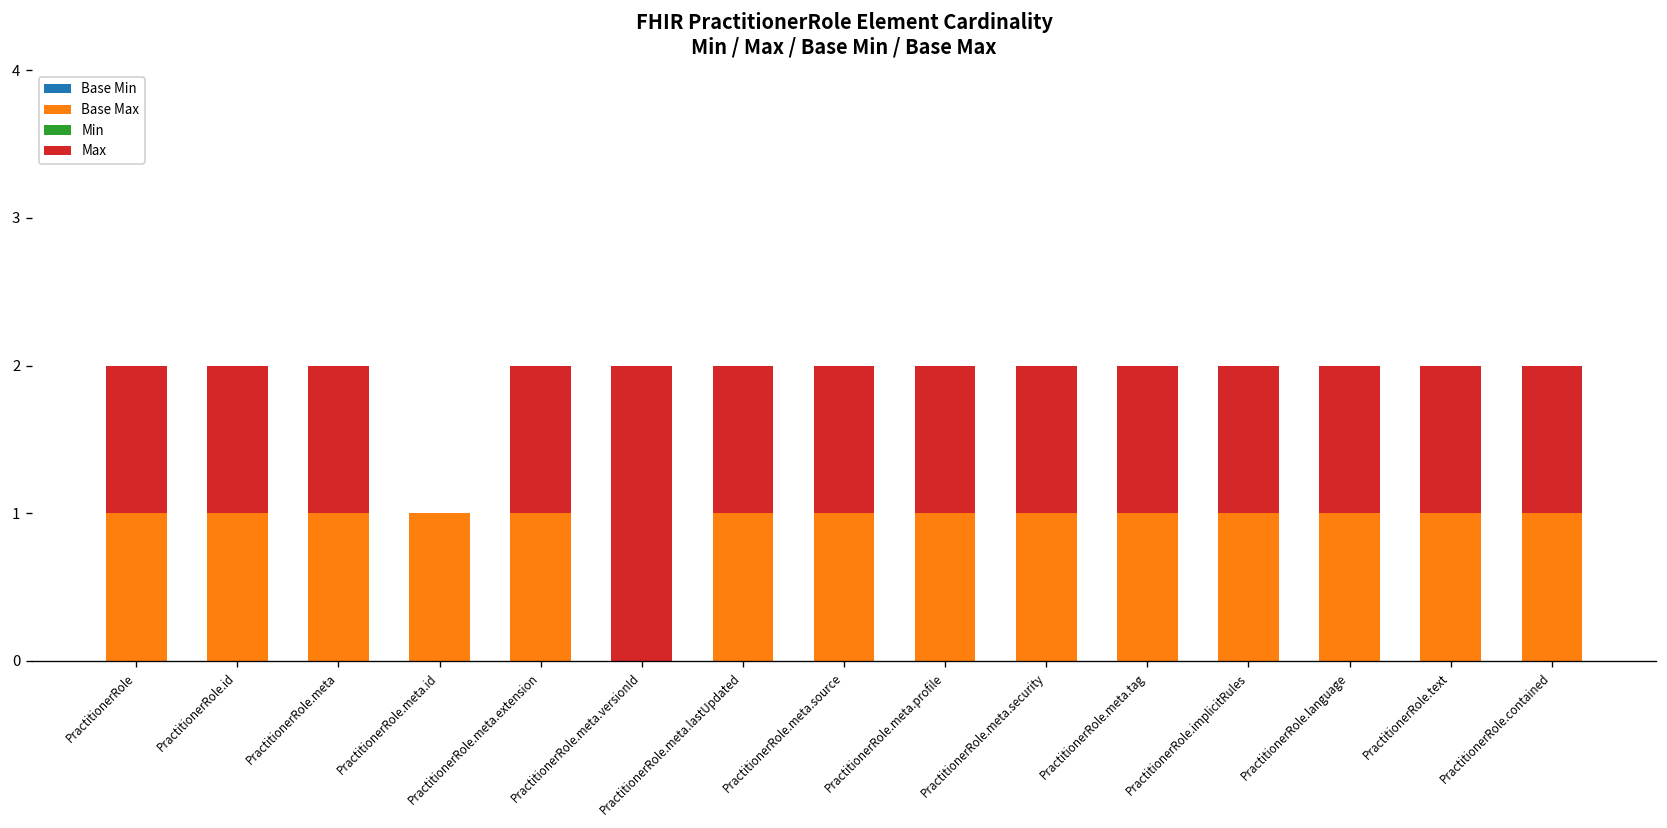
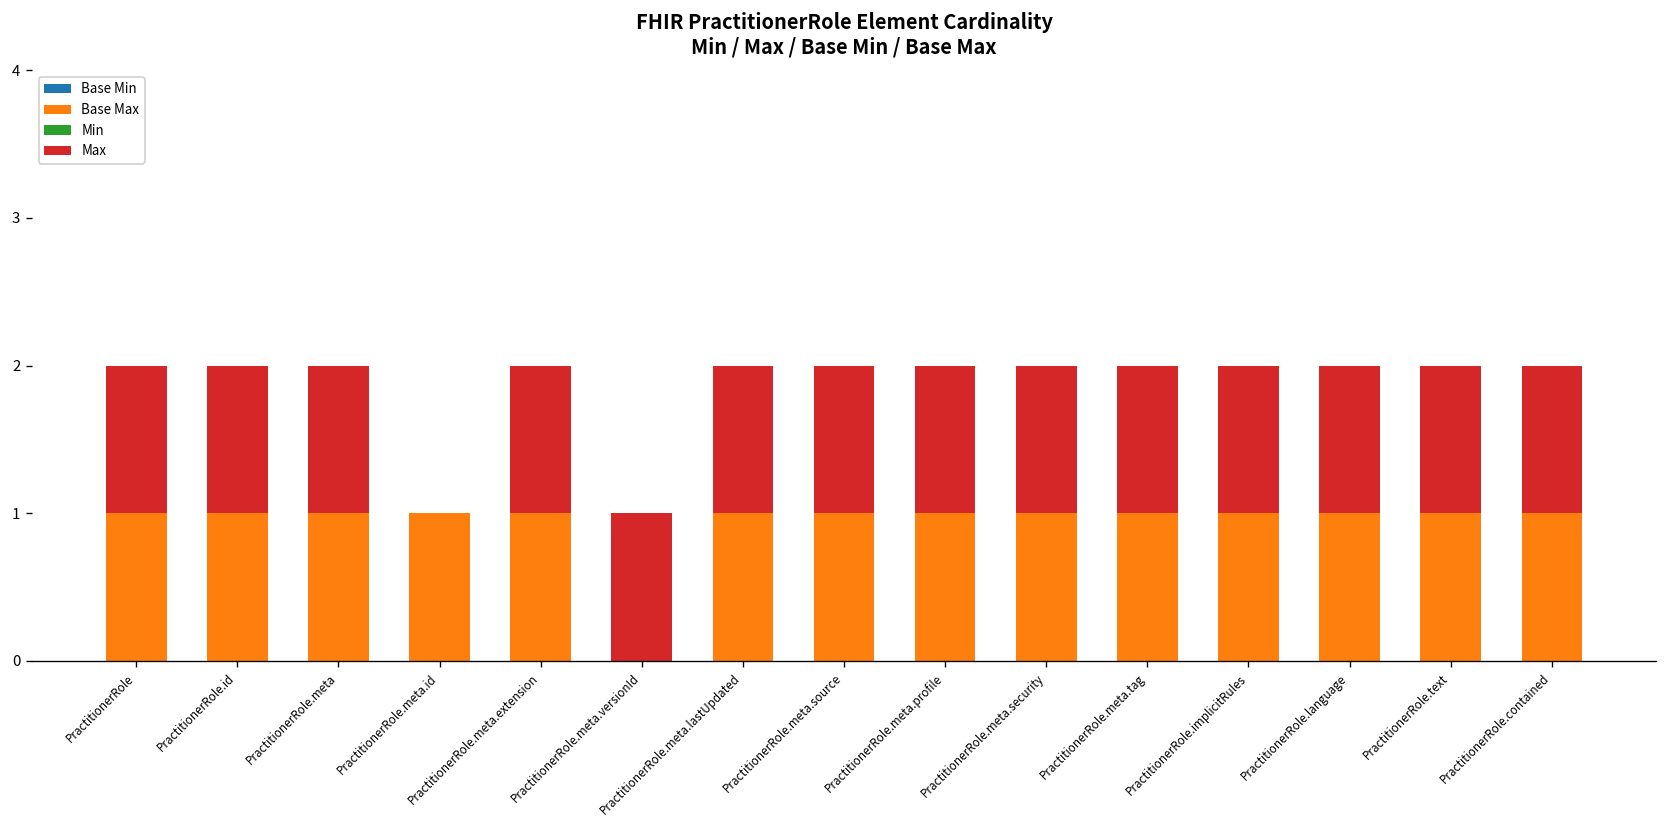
  {
    "Base Min": {
      "PractitionerRole": 0,
      "PractitionerRole.id": 0,
      "PractitionerRole.meta": 0,
      "PractitionerRole.meta.id": 0,
      "PractitionerRole.meta.extension": 0,
      "PractitionerRole.meta.versionId": 0,
      "PractitionerRole.meta.lastUpdated": 0,
      "PractitionerRole.meta.source": 0,
      "PractitionerRole.meta.profile": 0,
      "PractitionerRole.meta.security": 0,
      "PractitionerRole.meta.tag": 0,
      "PractitionerRole.implicitRules": 0,
      "PractitionerRole.language": 0,
      "PractitionerRole.text": 0,
      "PractitionerRole.contained": 0
    },
    "Min": {
      "PractitionerRole": 1,
      "PractitionerRole.id": 1,
      "PractitionerRole.meta": 1,
      "PractitionerRole.meta.id": 1,
      "PractitionerRole.meta.extension": 1,
      "PractitionerRole.meta.versionId": 0,
      "PractitionerRole.meta.lastUpdated": 1,
      "PractitionerRole.meta.source": 1,
      "PractitionerRole.meta.profile": 1,
      "PractitionerRole.meta.security": 1,
      "PractitionerRole.meta.tag": 1,
      "PractitionerRole.implicitRules": 1,
      "PractitionerRole.language": 1,
      "PractitionerRole.text": 1,
      "PractitionerRole.contained": 1
    },
    "Max": {
-     "PractitionerRole.meta.versionId": 2
+     "PractitionerRole.meta.versionId": 1
    }
  }
